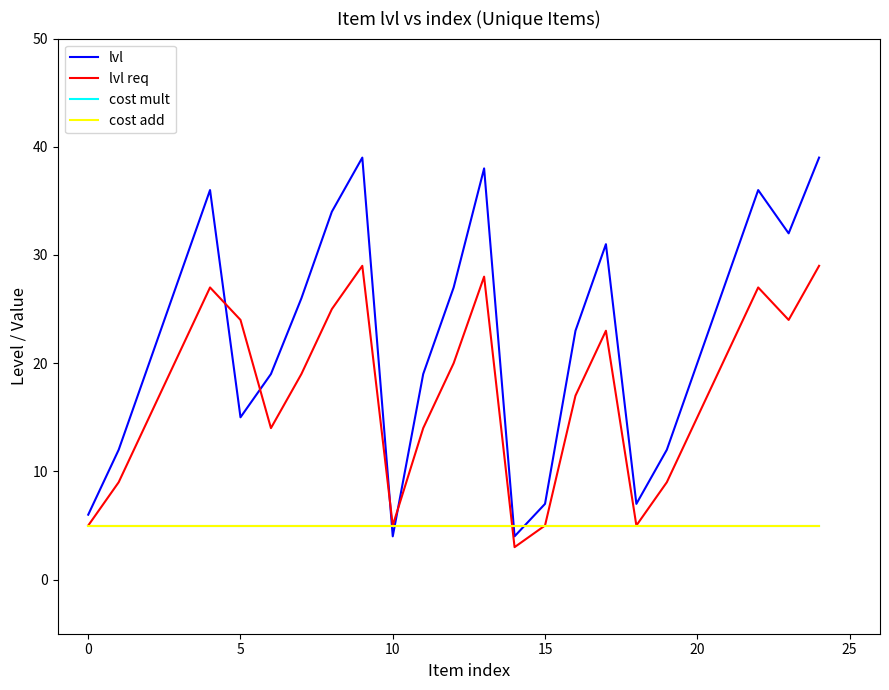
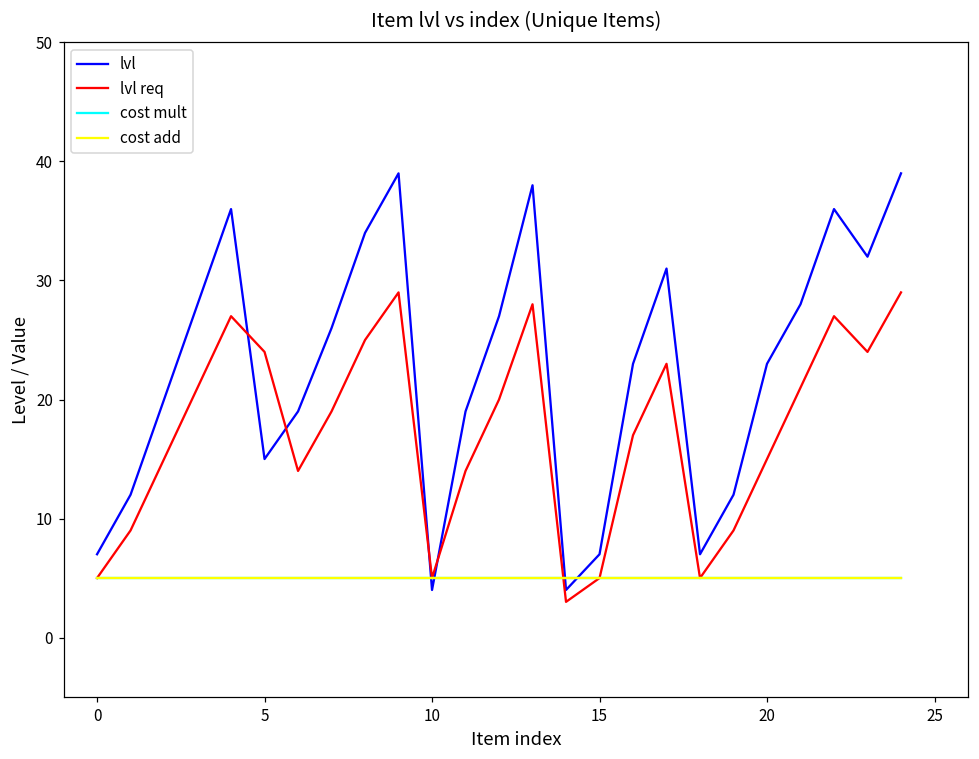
  {
    "lvl": {
-     "0": 6,
+     "0": 7,
      "5": 15,
      "10": 4,
      "15": 7,
-     "20": 20
+     "20": 23
    },
    "lvl req": {
      "5": 24,
      "20": 15
    },
    "cost add": {
      "5": 5,
      "20": 5
    }
  }
